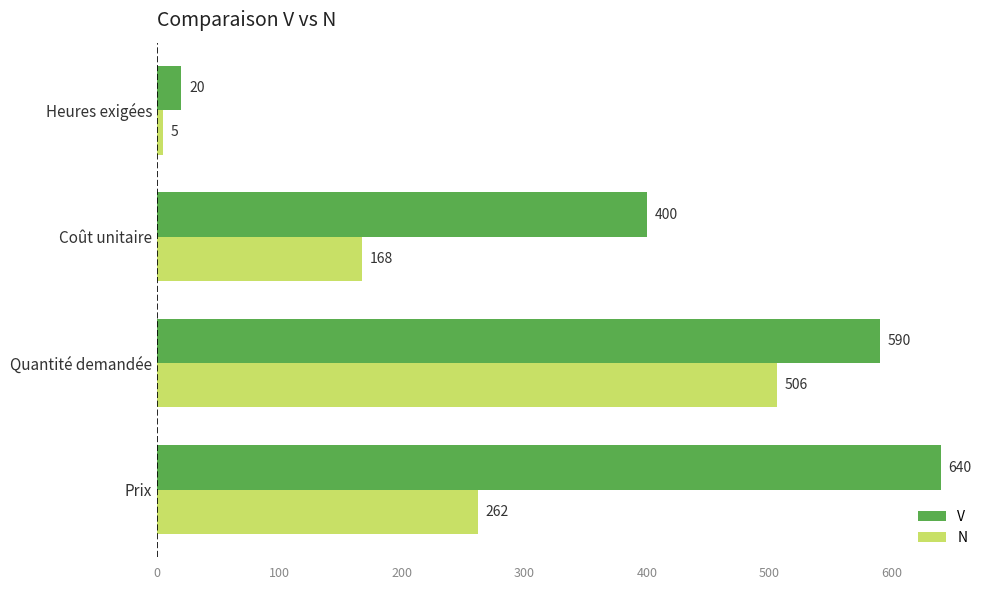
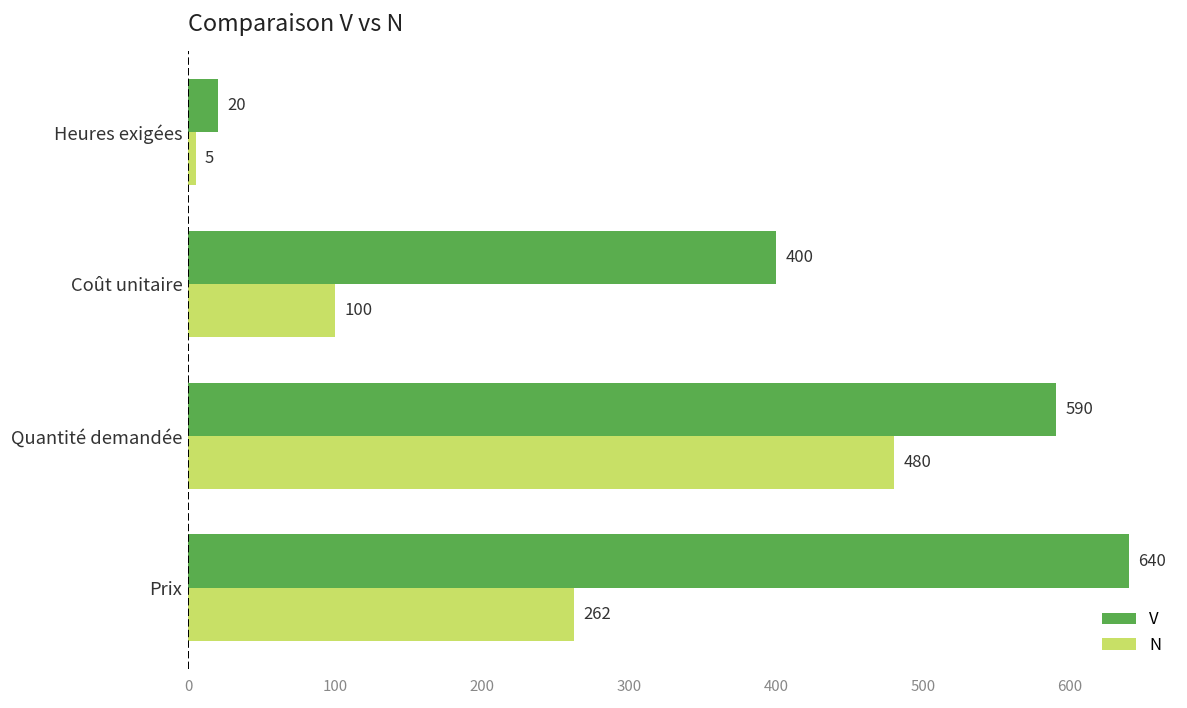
  {
    "V": {
      "Heures exigées": 20,
      "Coût unitaire": 400,
      "Quantité demandée": 590,
      "Prix": 640
    },
    "N": {
      "Heures exigées": 5,
-     "Coût unitaire": 168,
-     "Quantité demandée": 506,
+     "Coût unitaire": 100,
+     "Quantité demandée": 480,
      "Prix": 262
    }
  }
